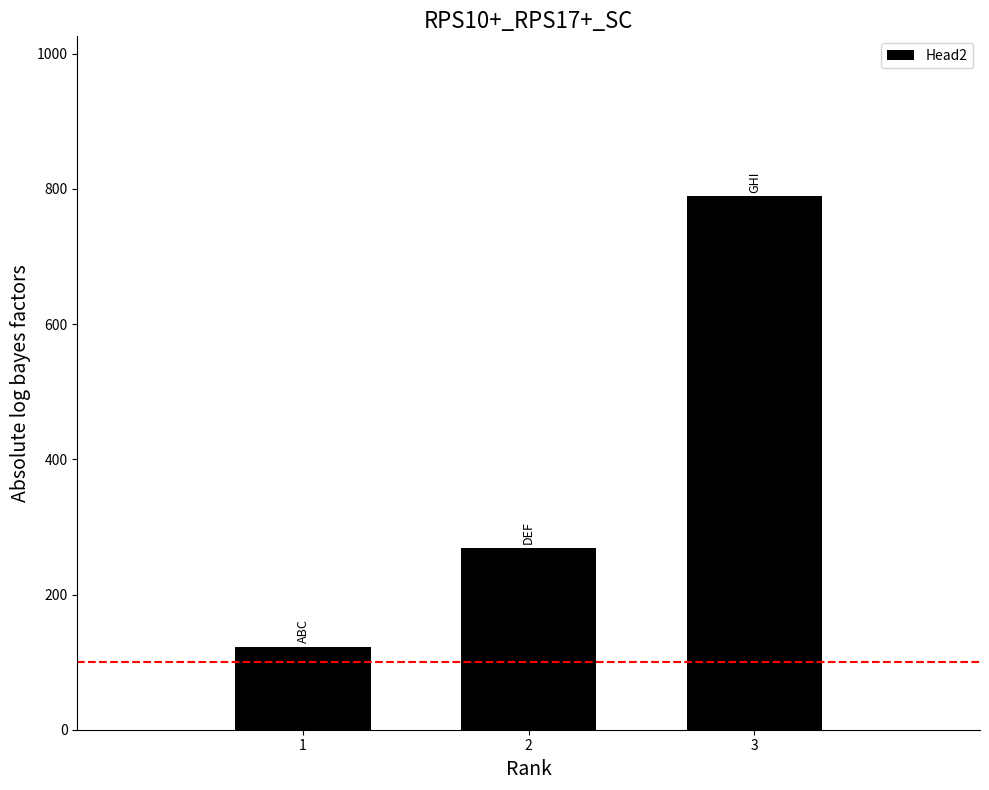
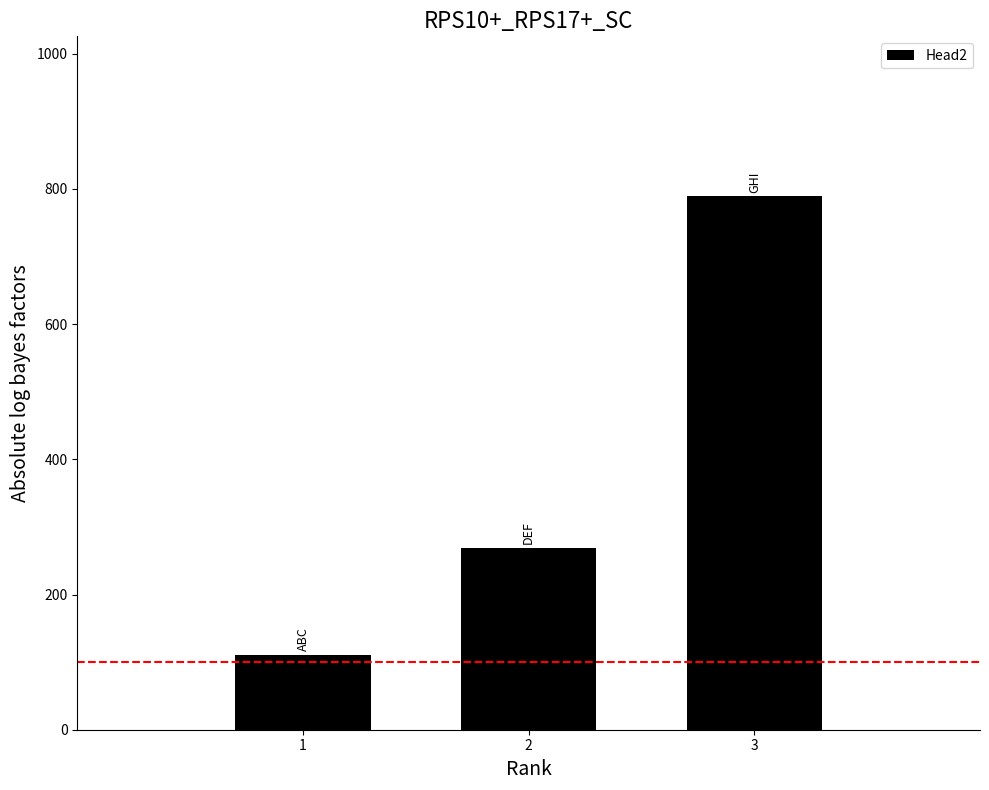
  {
-   "1": 120,
+   "1": 110,
    "2": 270,
    "3": 790
  }
